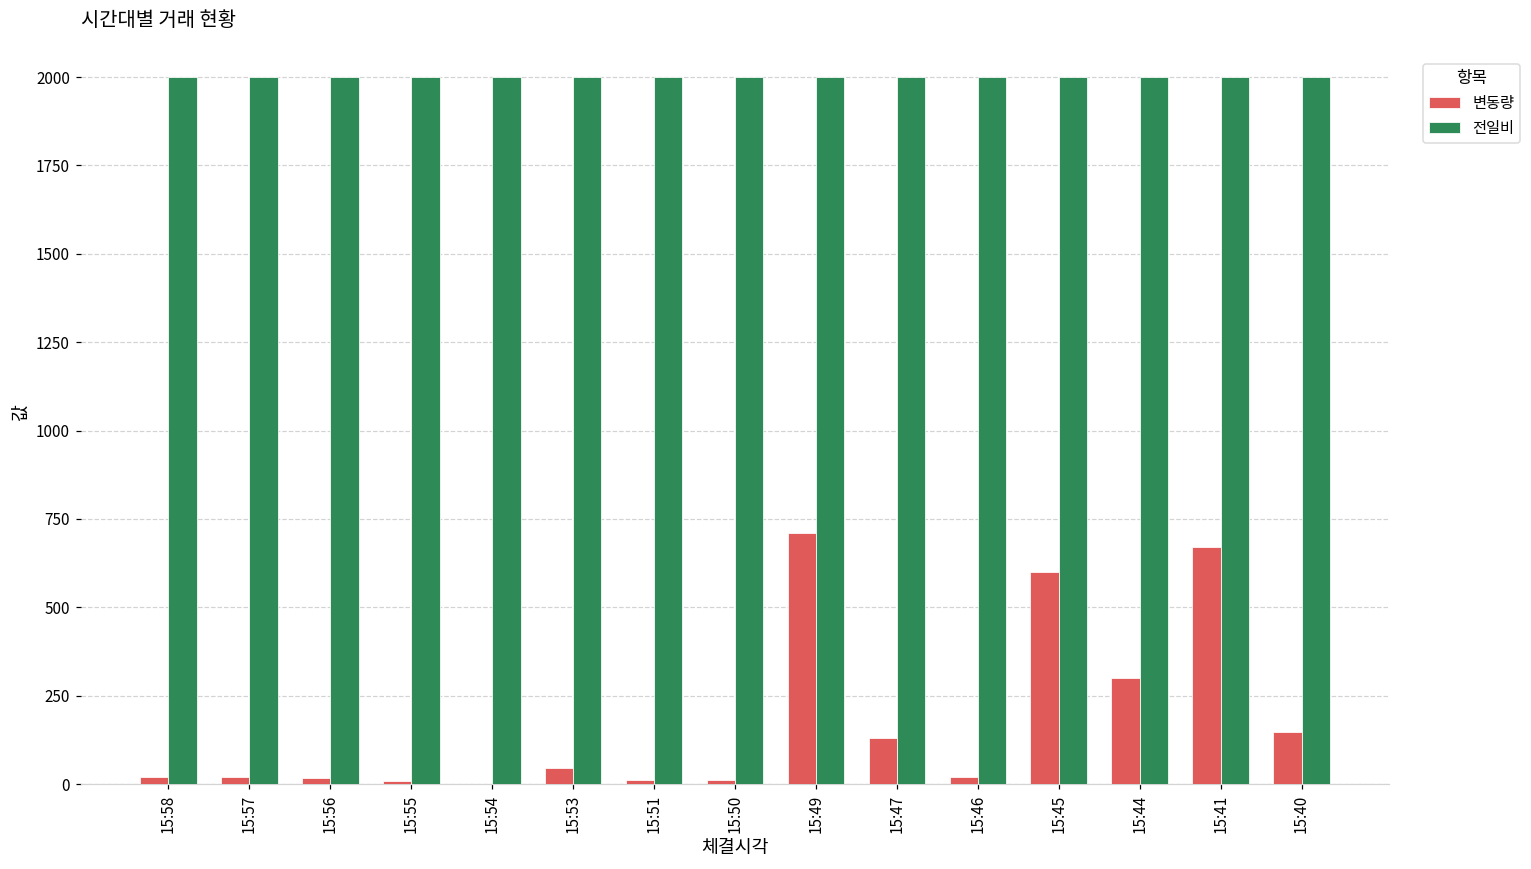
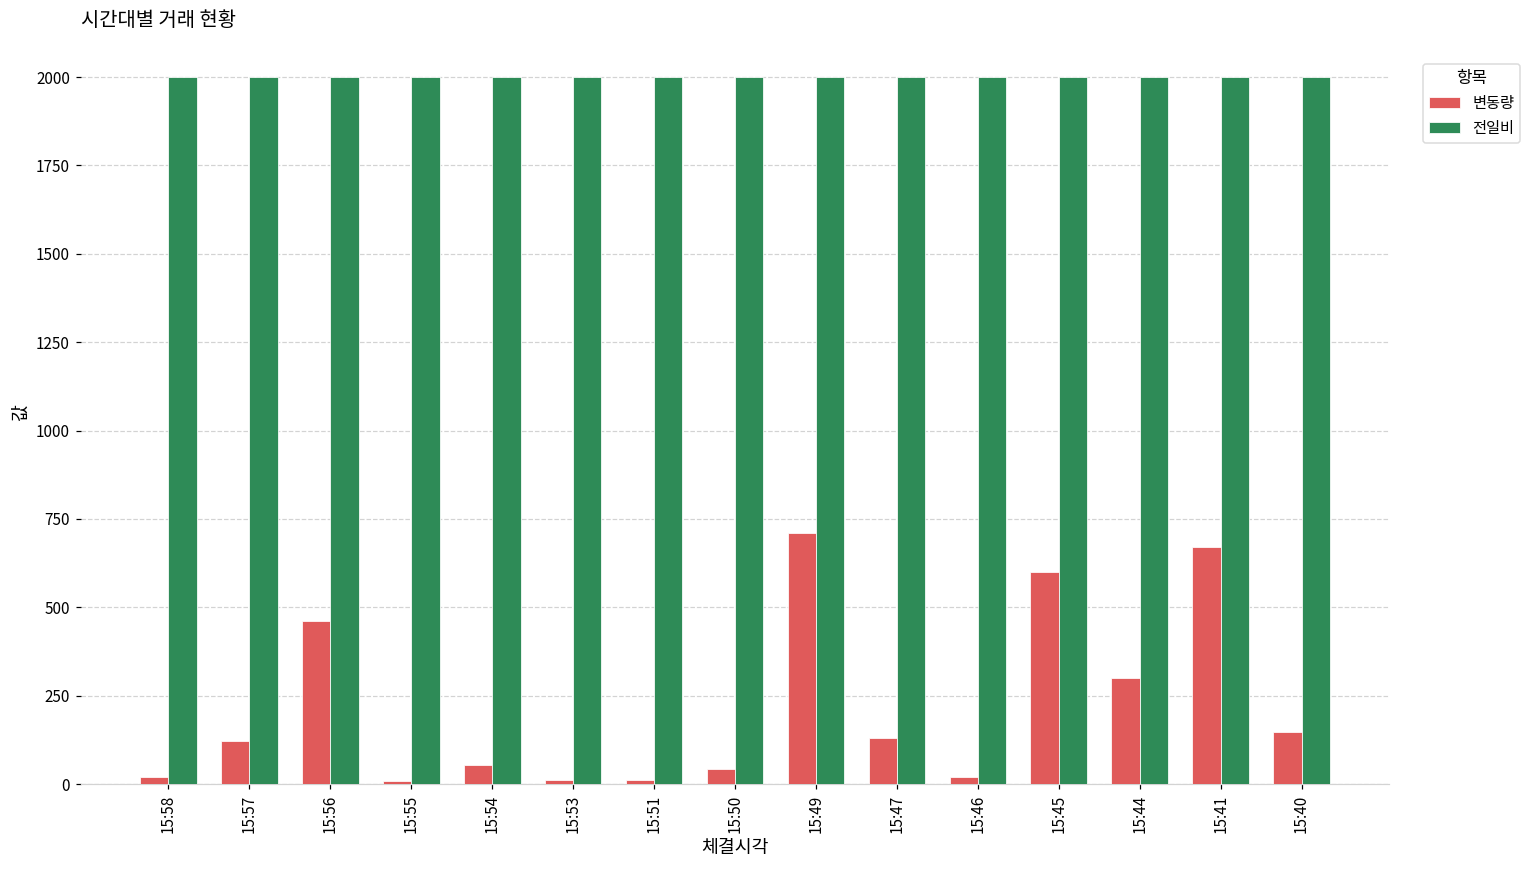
  {
    "변동량": {
      "15:58": 20,
-     "15:57": 20,
-     "15:56": 20,
+     "15:57": 120,
+     "15:56": 460,
      "15:55": 10,
-     "15:54": 0,
-     "15:53": 50,
+     "15:54": 60,
+     "15:53": 10,
      "15:51": 10,
-     "15:50": 10,
+     "15:50": 40,
      "15:49": 710,
      "15:47": 130,
      "15:46": 20,
      "15:45": 600,
      "15:44": 300,
      "15:41": 670,
      "15:40": 150
    },
    "전일비": {
      "15:58": 2000,
      "15:57": 2000,
      "15:56": 2000,
      "15:55": 2000,
      "15:54": 2000,
      "15:53": 2000,
      "15:51": 2000,
      "15:50": 2000,
      "15:49": 2000,
      "15:47": 2000,
      "15:46": 2000,
      "15:45": 2000,
      "15:44": 2000,
      "15:41": 2000,
      "15:40": 2000
    }
  }
